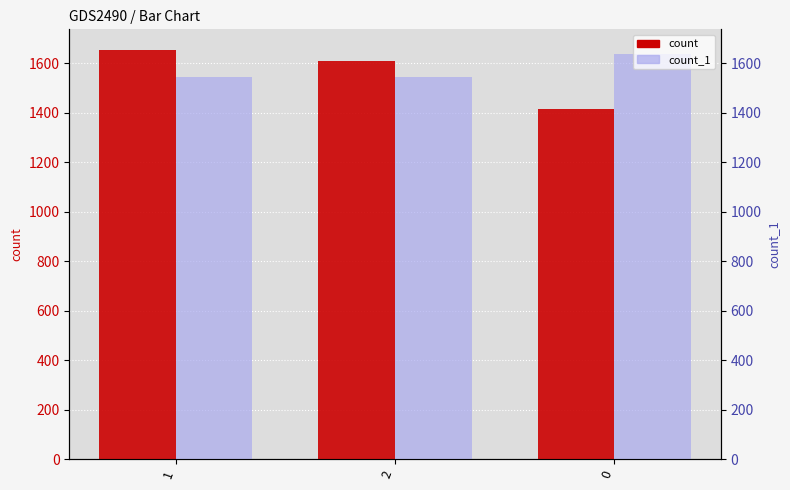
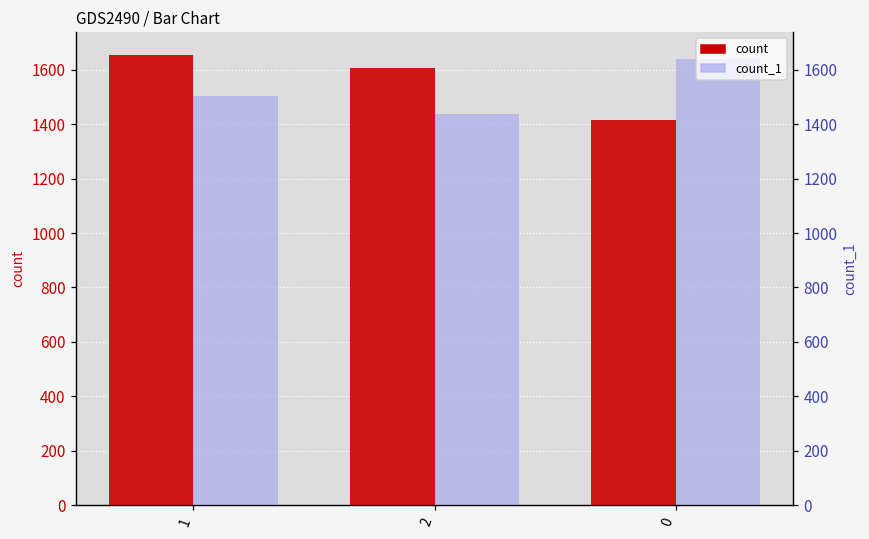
  {
    "count": {
      "1": 1660,
      "2": 1610,
      "0": 1410
    },
    "count_1": {
-     "1": 1550,
-     "2": 1550
+     "1": 1510,
+     "2": 1440
    }
  }
